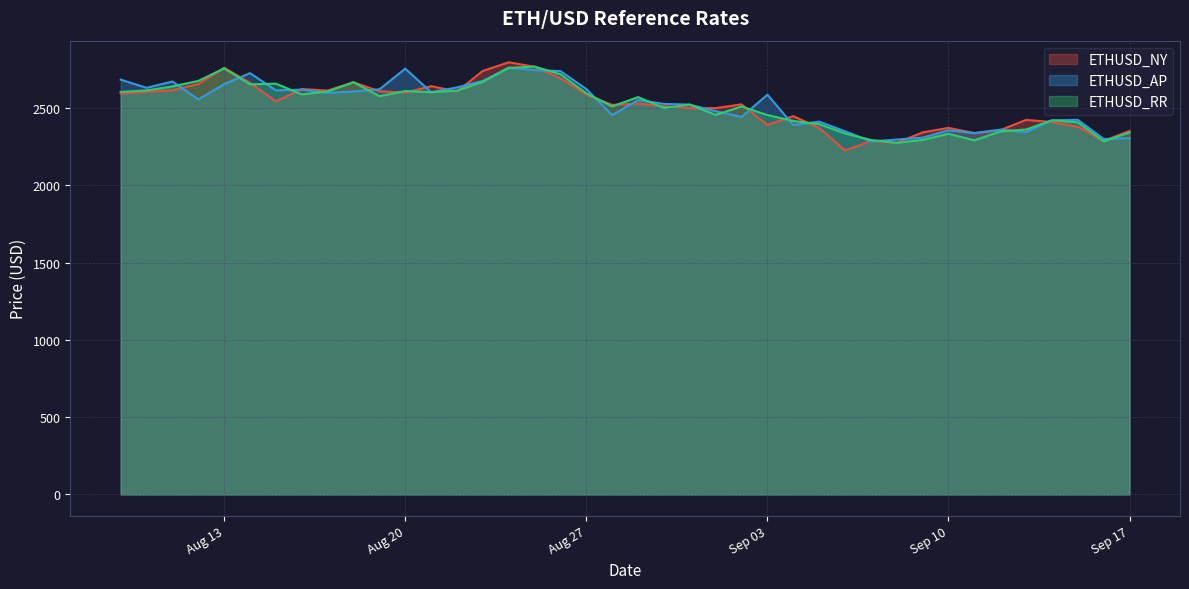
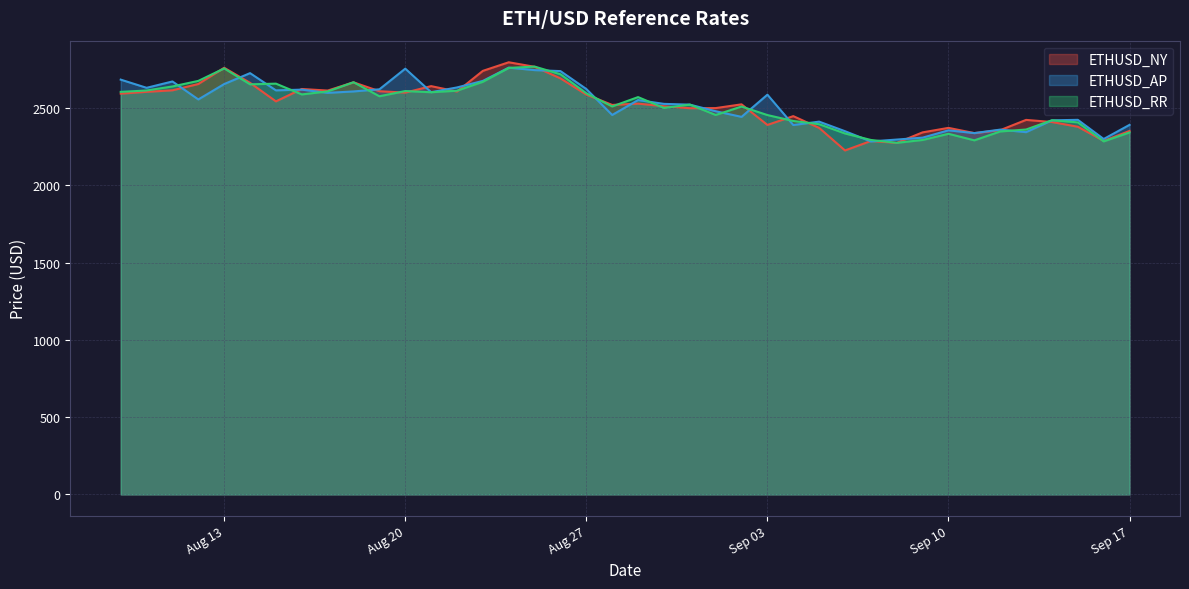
  {
    "ETHUSD_NY": {
      "Sep 03": 2390
    },
    "ETHUSD_AP": {
      "Aug 13": 2650,
      "Aug 20": 2750,
      "Aug 27": 2620,
      "Sep 03": 2590,
-     "Sep 17": 2300
+     "Sep 17": 2390
    },
    "ETHUSD_RR": {
      "Sep 03": 2450,
      "Sep 10": 2330
    }
  }
